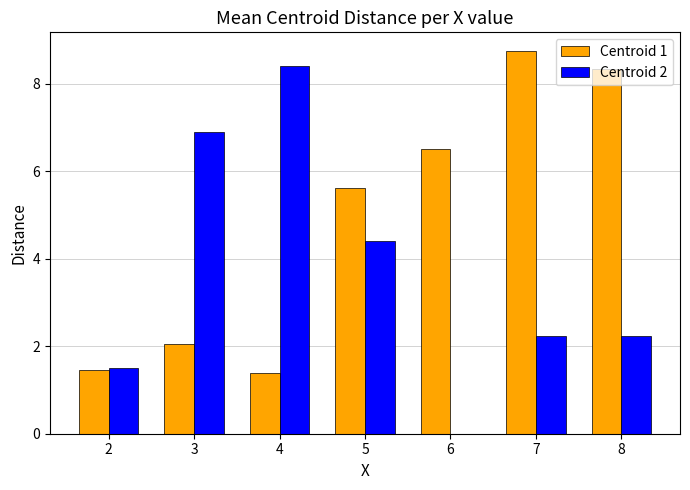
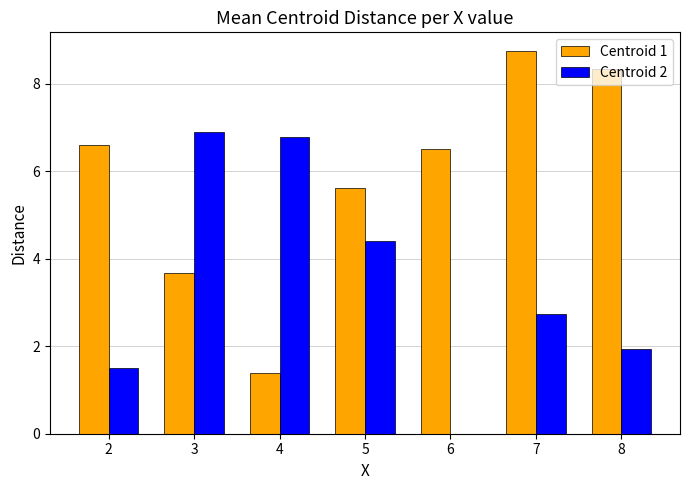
  {
    "Centroid 1": {
-     "2": 1.5,
-     "3": 2.0,
+     "2": 6.6,
+     "3": 3.7,
      "4": 1.4,
      "5": 5.6,
      "6": 6.5,
      "7": 8.7
    },
    "Centroid 2": {
      "2": 1.5,
      "3": 6.9,
-     "4": 8.4,
+     "4": 6.8,
      "5": 4.4,
-     "7": 2.2,
-     "8": 2.2
+     "7": 2.7,
+     "8": 1.9
    }
  }
